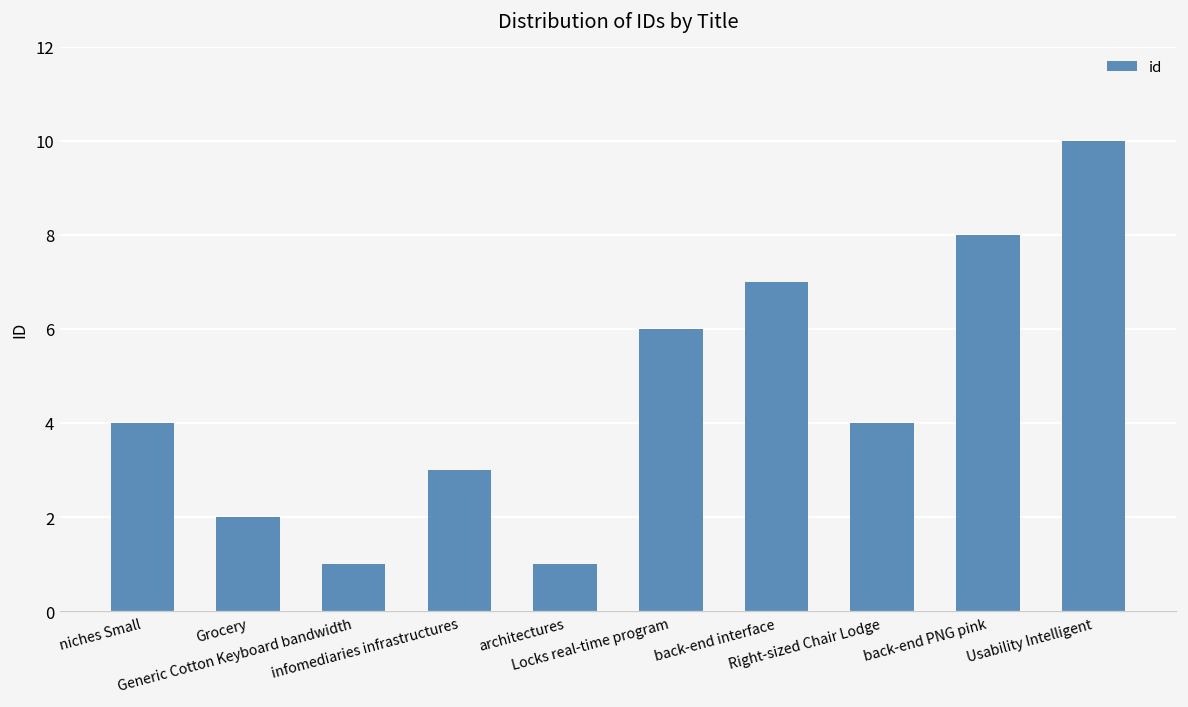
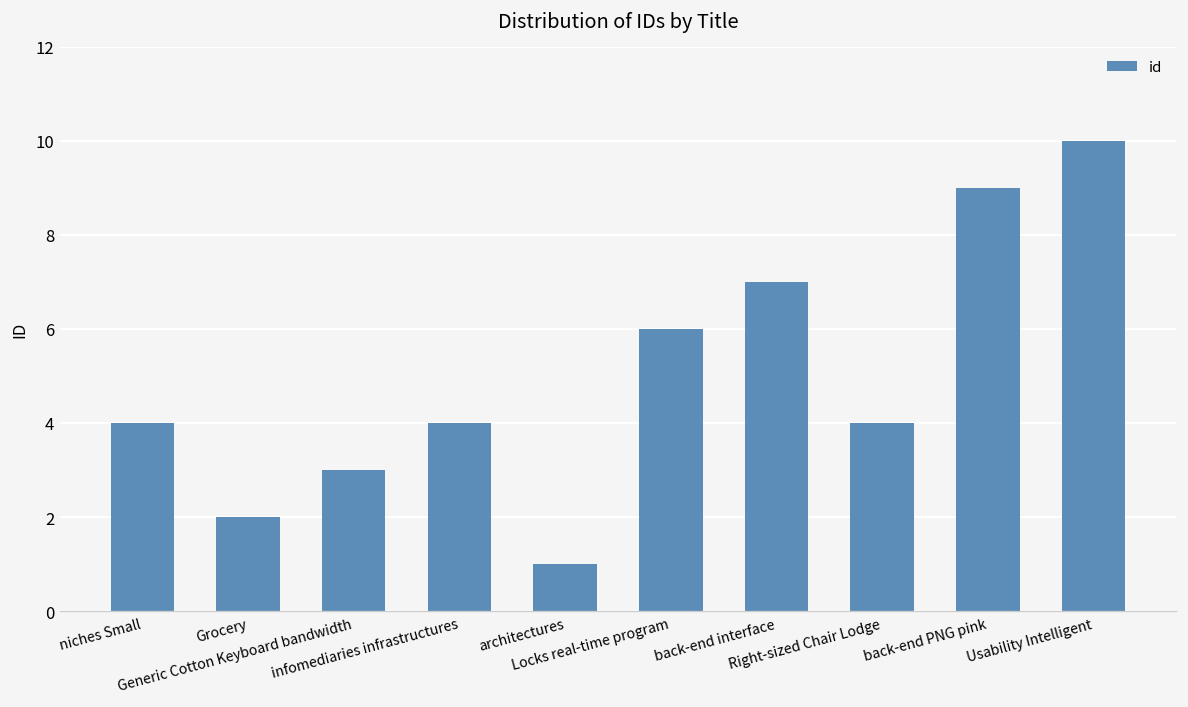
  {
    "niches Small": 4,
    "Grocery": 2,
-   "Generic Cotton Keyboard bandwidth": 1,
-   "infomediaries infrastructures": 3,
+   "Generic Cotton Keyboard bandwidth": 3,
+   "infomediaries infrastructures": 4,
    "architectures": 1,
    "Locks real-time program": 6,
    "back-end interface": 7,
    "Right-sized Chair Lodge": 4,
-   "back-end PNG pink": 8,
+   "back-end PNG pink": 9,
    "Usability Intelligent": 10
  }
